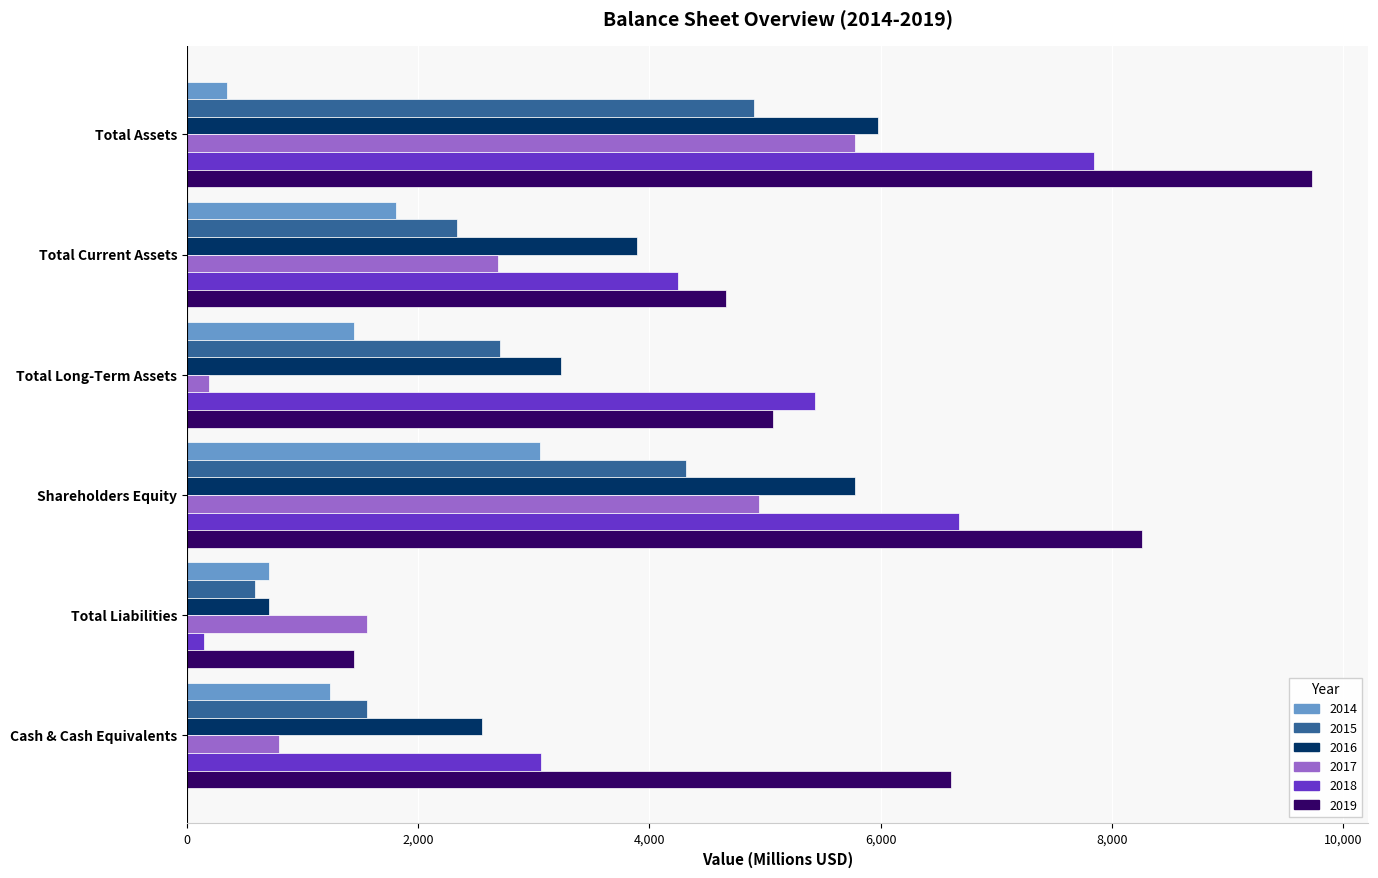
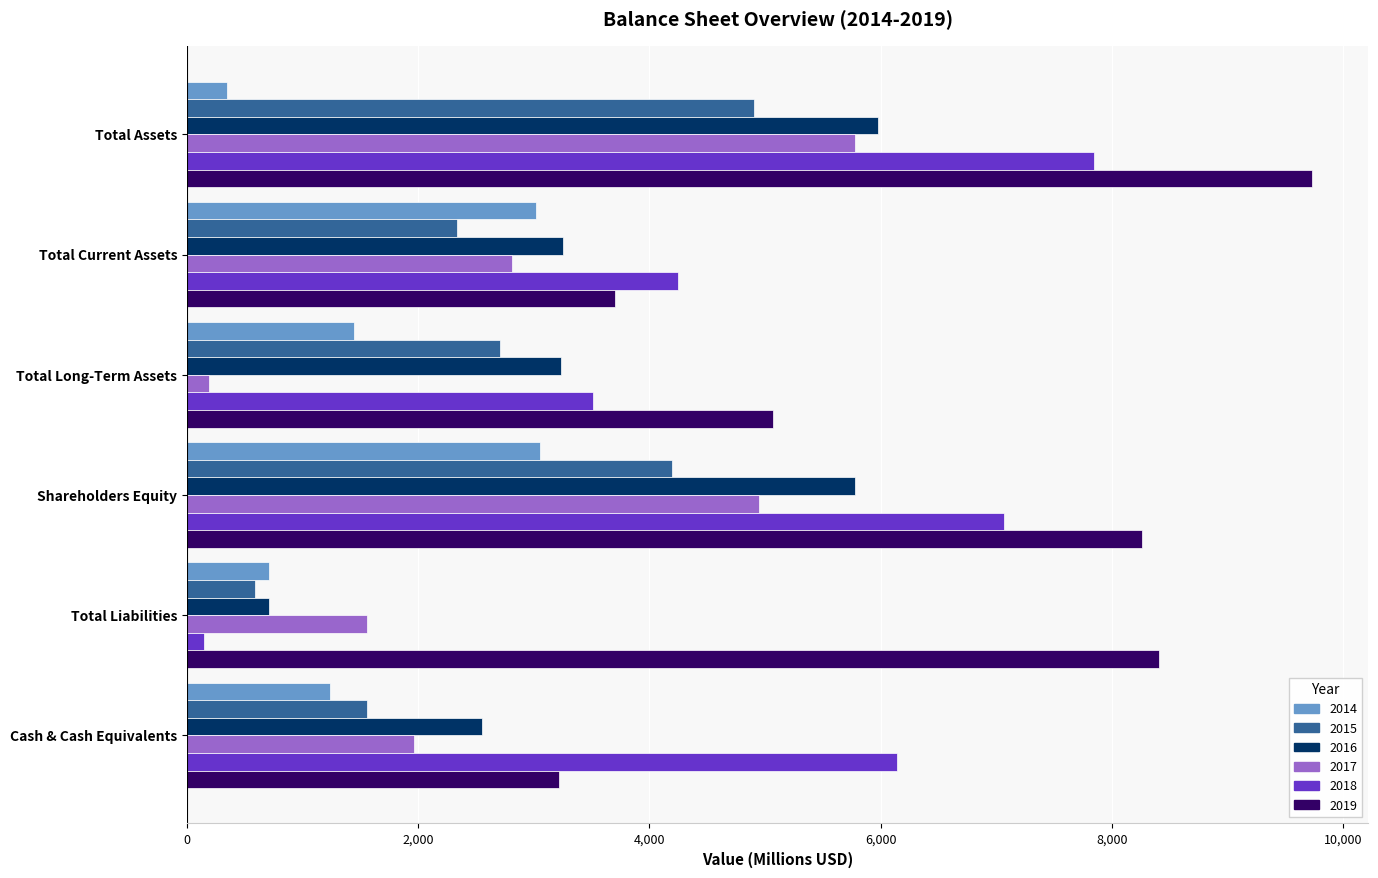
  {
    "2014": {
      "Total Assets": "350",
-     "Total Current Assets": "1,810",
+     "Total Current Assets": "3,020",
      "Total Long-Term Assets": "1,440",
      "Shareholders Equity": "3,050",
      "Total Liabilities": "710",
      "Cash & Cash Equivalents": "1,230"
    },
    "2015": {
      "Total Assets": "4,910",
      "Total Current Assets": "2,340",
      "Total Long-Term Assets": "2,710",
-     "Shareholders Equity": "4,320",
+     "Shareholders Equity": "4,200",
      "Total Liabilities": "590",
      "Cash & Cash Equivalents": "1,560"
    },
    "2016": {
      "Total Assets": "5,980",
-     "Total Current Assets": "3,890",
+     "Total Current Assets": "3,250",
      "Total Long-Term Assets": "3,240",
      "Shareholders Equity": "5,780",
      "Total Liabilities": "710",
      "Cash & Cash Equivalents": "2,560"
    },
    "2017": {
      "Total Assets": "5,780",
-     "Total Current Assets": "2,690",
+     "Total Current Assets": "2,810",
      "Total Long-Term Assets": "190",
      "Shareholders Equity": "4,950",
      "Total Liabilities": "1,560",
-     "Cash & Cash Equivalents": "800"
+     "Cash & Cash Equivalents": "1,960"
    },
    "2018": {
      "Total Assets": "7,850",
      "Total Current Assets": "4,250",
-     "Total Long-Term Assets": "5,430",
-     "Shareholders Equity": "6,680",
+     "Total Long-Term Assets": "3,510",
+     "Shareholders Equity": "7,070",
      "Total Liabilities": "150",
-     "Cash & Cash Equivalents": "3,060"
+     "Cash & Cash Equivalents": "6,140"
    },
    "2019": {
      "Total Assets": "9,730",
-     "Total Current Assets": "4,660",
+     "Total Current Assets": "3,710",
      "Total Long-Term Assets": "5,070",
      "Shareholders Equity": "8,260",
-     "Total Liabilities": "1,450",
-     "Cash & Cash Equivalents": "6,610"
+     "Total Liabilities": "8,410",
+     "Cash & Cash Equivalents": "3,220"
    }
  }
